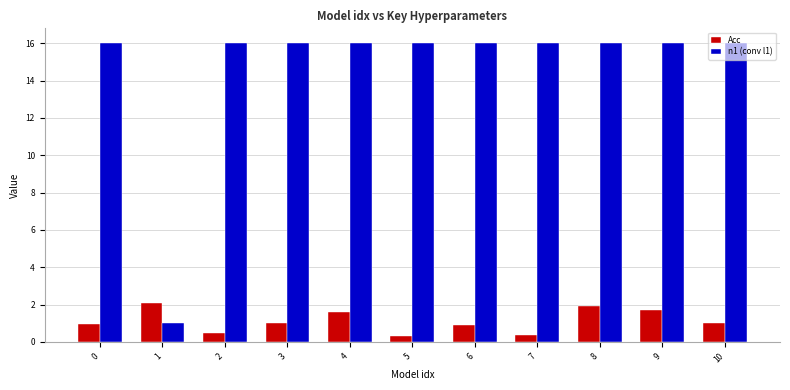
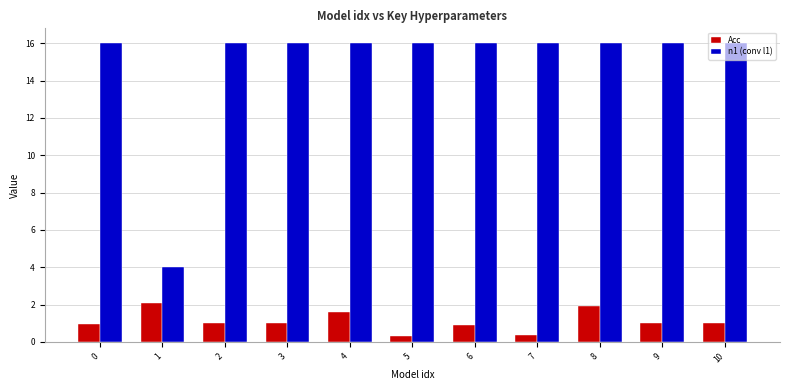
  {
    "Acc": {
      "0": 1.0,
      "1": 2.1,
-     "2": 0.5,
+     "2": 1.0,
      "3": 1.0,
      "4": 1.6,
      "5": 0.3,
      "6": 0.9,
      "7": 0.4,
      "8": 1.9,
-     "9": 1.7,
+     "9": 1.0,
      "10": 1.0
    },
    "n1 (conv l1)": {
      "0": 16,
-     "1": 1,
+     "1": 4,
      "2": 16,
      "3": 16,
      "4": 16,
      "5": 16,
      "6": 16,
      "7": 16,
      "8": 16,
      "9": 16
    }
  }
